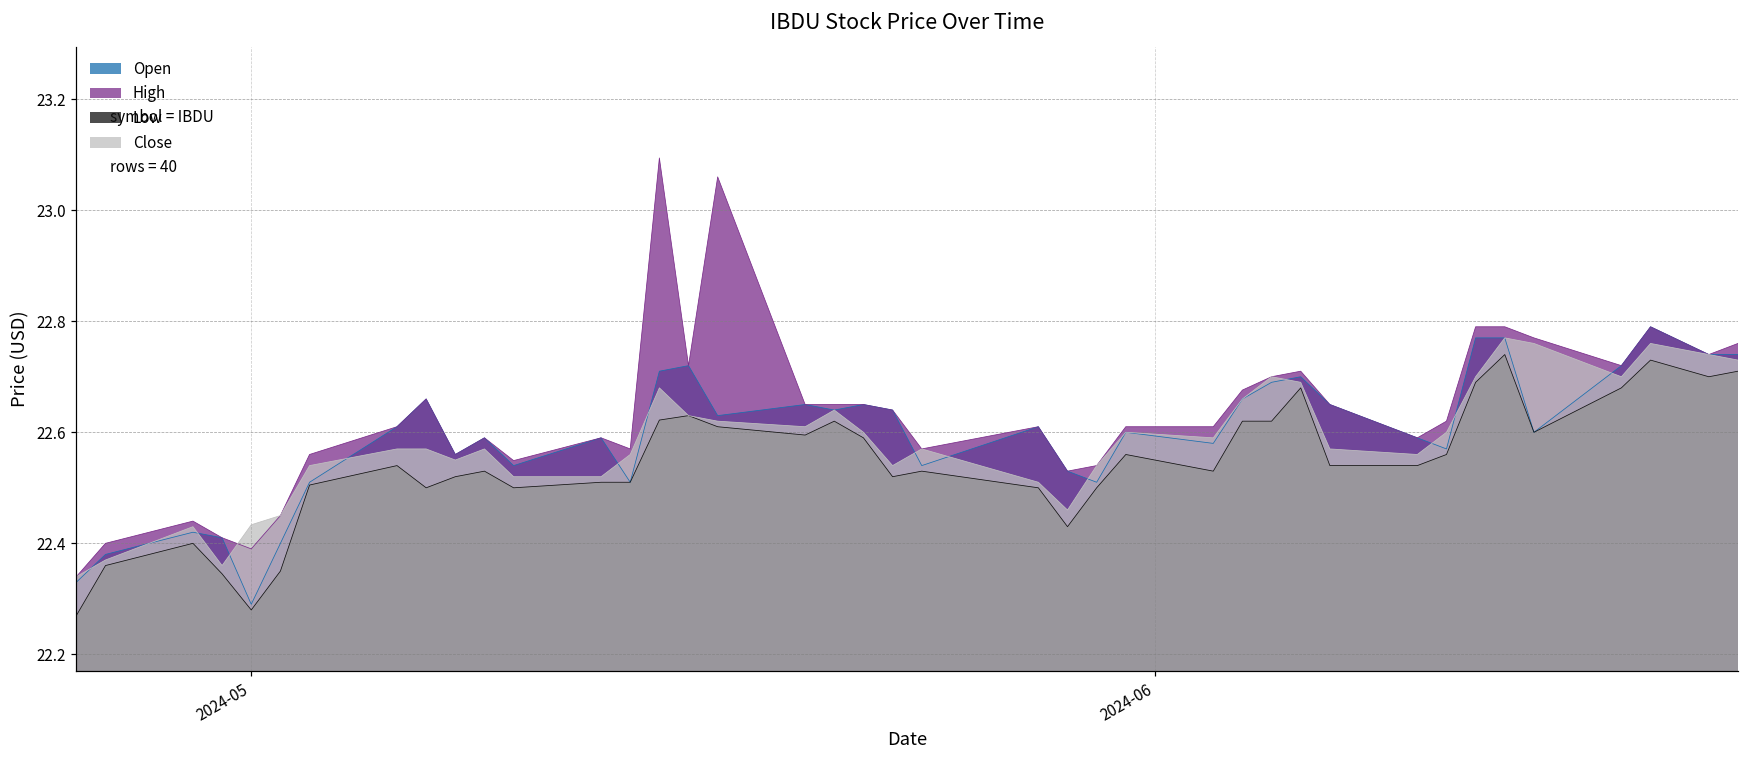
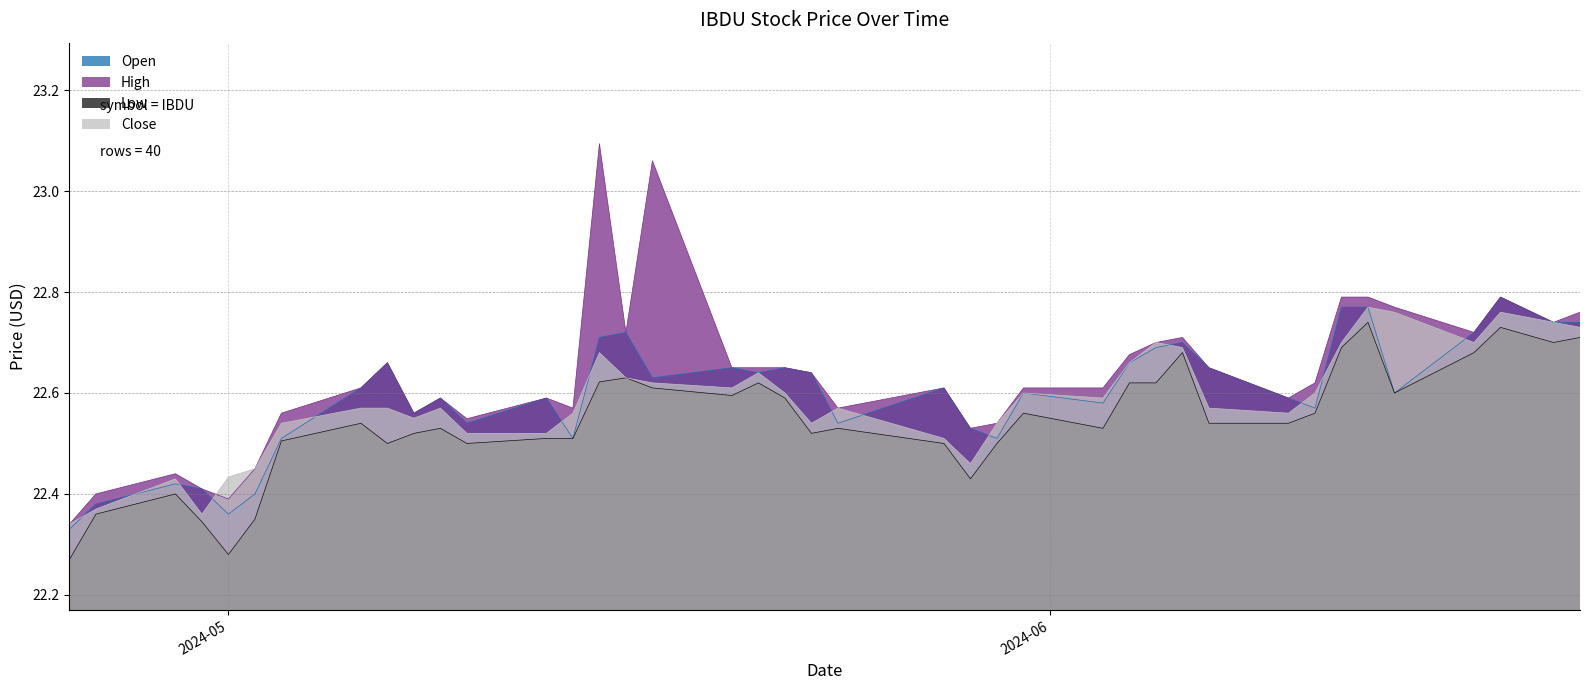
  {
    "Open": {
-     "2024-05": 22.29
+     "2024-05": 22.36
    },
    "High": {
      "2024-05": 22.39
    },
    "Low": {
      "2024-05": 22.28
    },
    "Close": {
      "2024-05": 22.43
    }
  }
